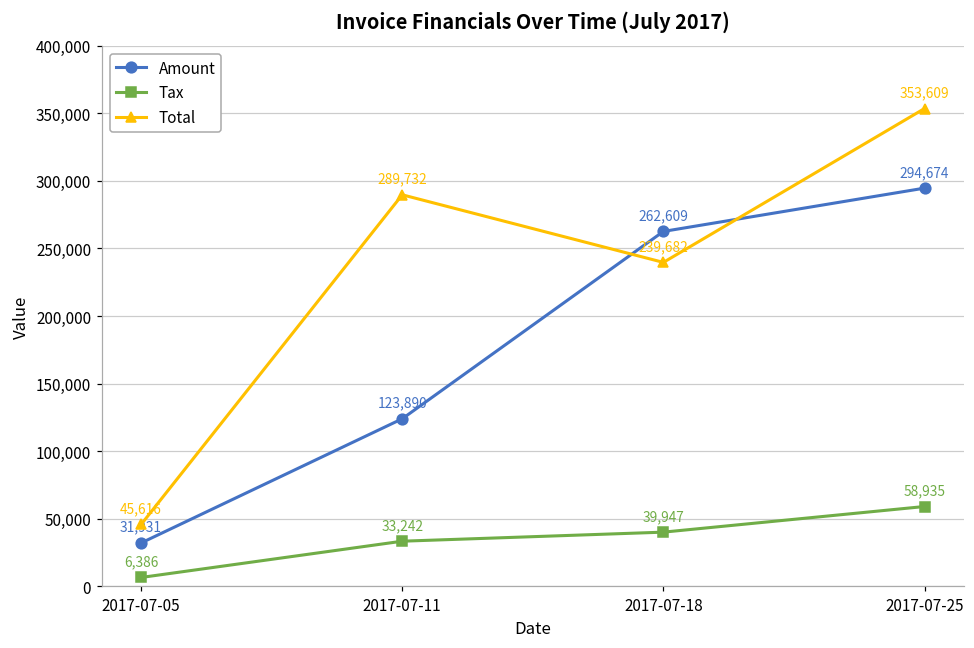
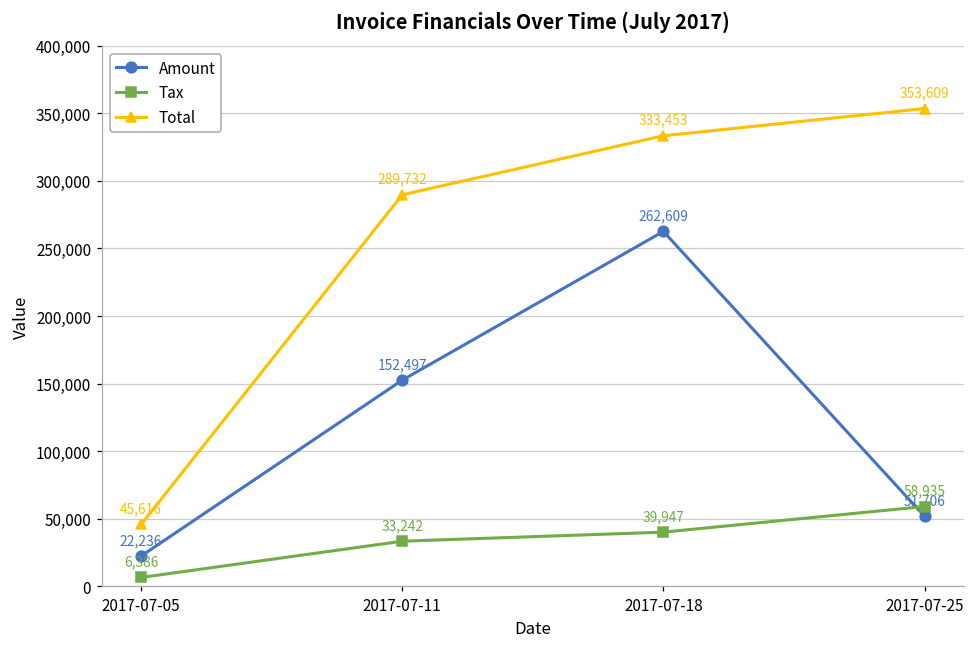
  {
    "Amount": {
-     "2017-07-05": "31,931",
-     "2017-07-11": "123,890",
+     "2017-07-05": "22,236",
+     "2017-07-11": "152,497",
      "2017-07-18": "262,609",
-     "2017-07-25": "294,674"
+     "2017-07-25": "51,706"
    },
    "Tax": {
      "2017-07-11": "33,242",
      "2017-07-18": "39,947"
    },
    "Total": {
      "2017-07-05": "45,616",
      "2017-07-11": "289,732",
-     "2017-07-18": "239,682",
+     "2017-07-18": "333,453",
      "2017-07-25": "353,609"
    }
  }
